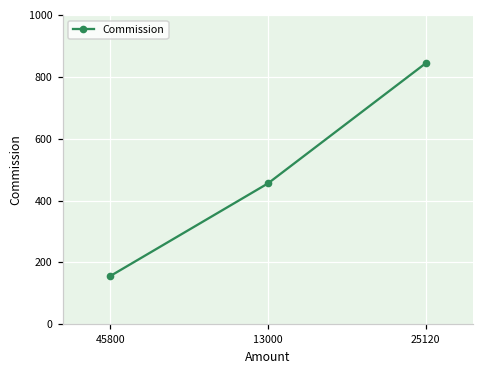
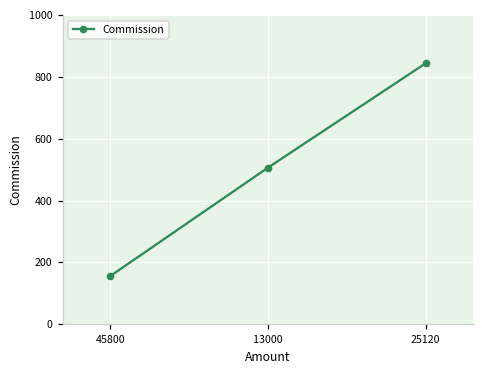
  {
    "45800": 160,
-   "13000": 460,
+   "13000": 510,
    "25120": 850
  }
